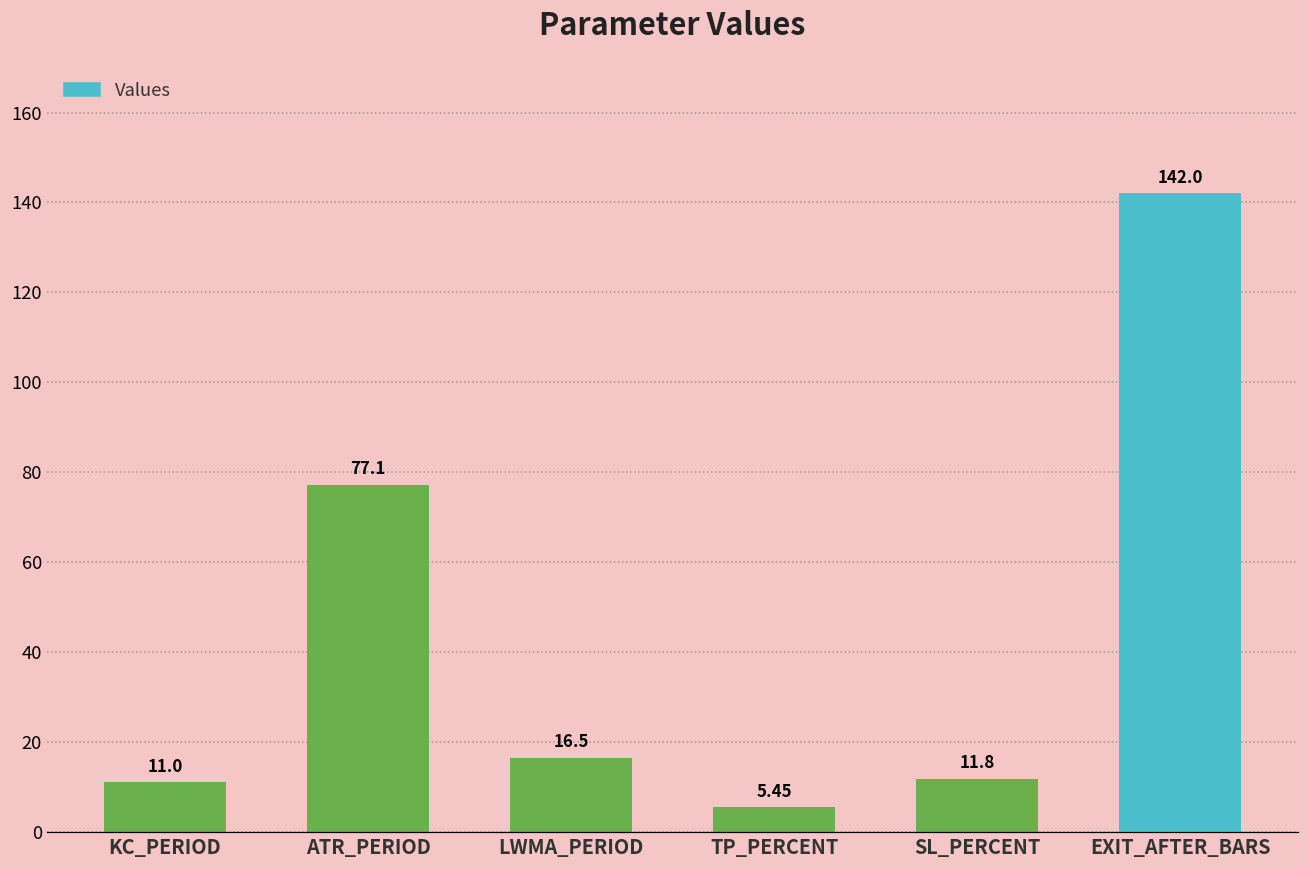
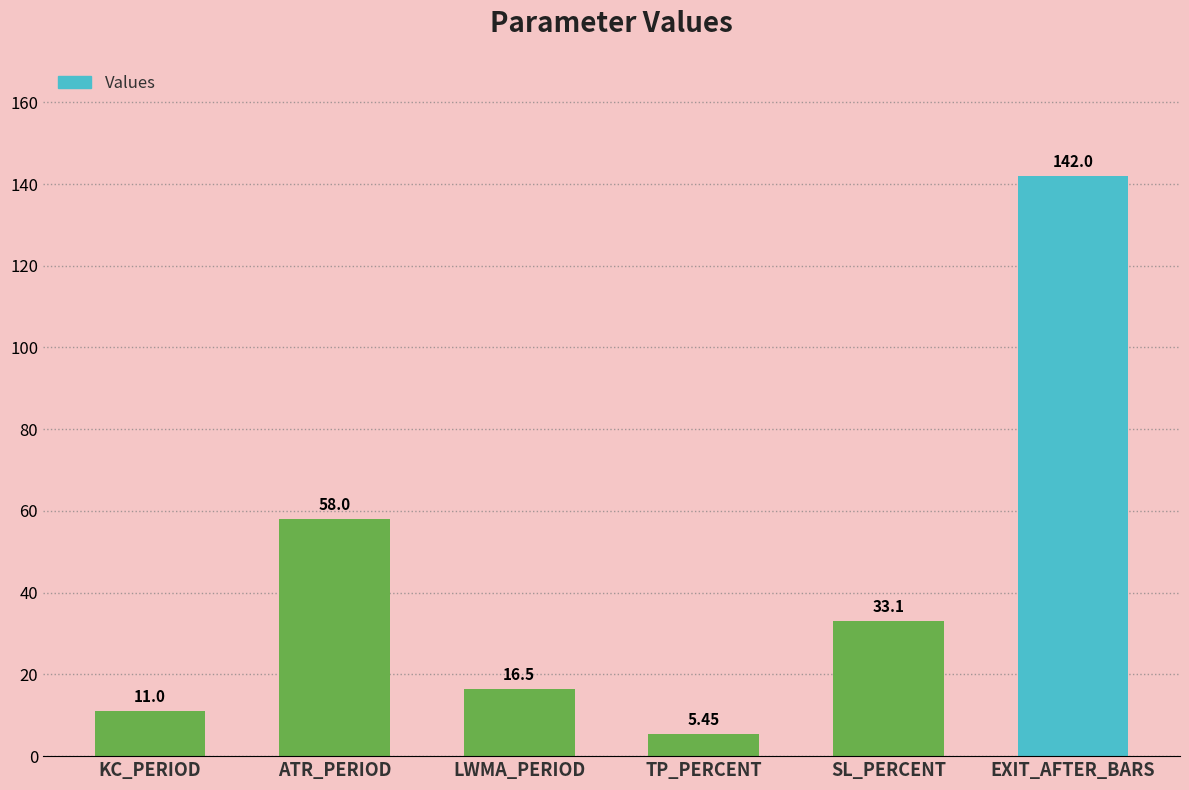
  {
    "KC_PERIOD": 11.0,
-   "ATR_PERIOD": 77.1,
+   "ATR_PERIOD": 58.0,
    "LWMA_PERIOD": 16.5,
    "TP_PERCENT": 5.45,
-   "SL_PERCENT": 11.8,
+   "SL_PERCENT": 33.1,
    "EXIT_AFTER_BARS": 142.0
  }
